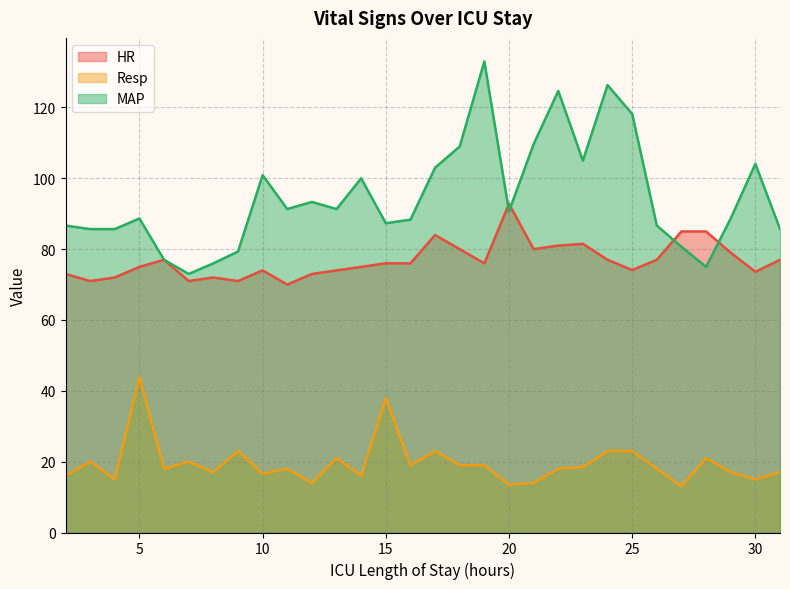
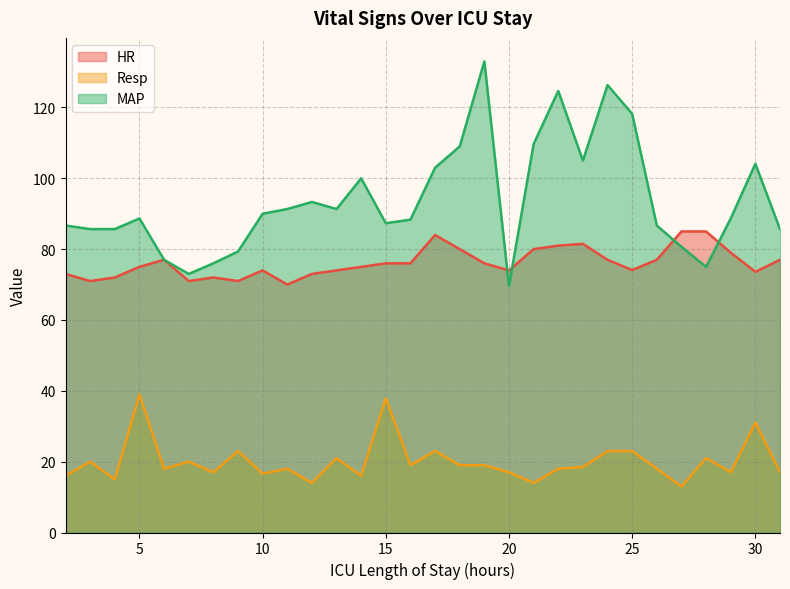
  {
    "HR": {
      "5": 75,
      "10": 74,
      "15": 76,
-     "20": 93,
+     "20": 74,
      "25": 74,
      "30": 74
    },
    "Resp": {
-     "5": 44,
+     "5": 39,
      "10": 17,
      "15": 38,
-     "20": 14,
+     "20": 17,
      "25": 23,
-     "30": 15
+     "30": 31
    },
    "MAP": {
      "5": 89,
-     "10": 101,
+     "10": 90,
      "15": 87,
-     "20": 91,
+     "20": 70,
      "25": 118,
      "30": 104
    }
  }
